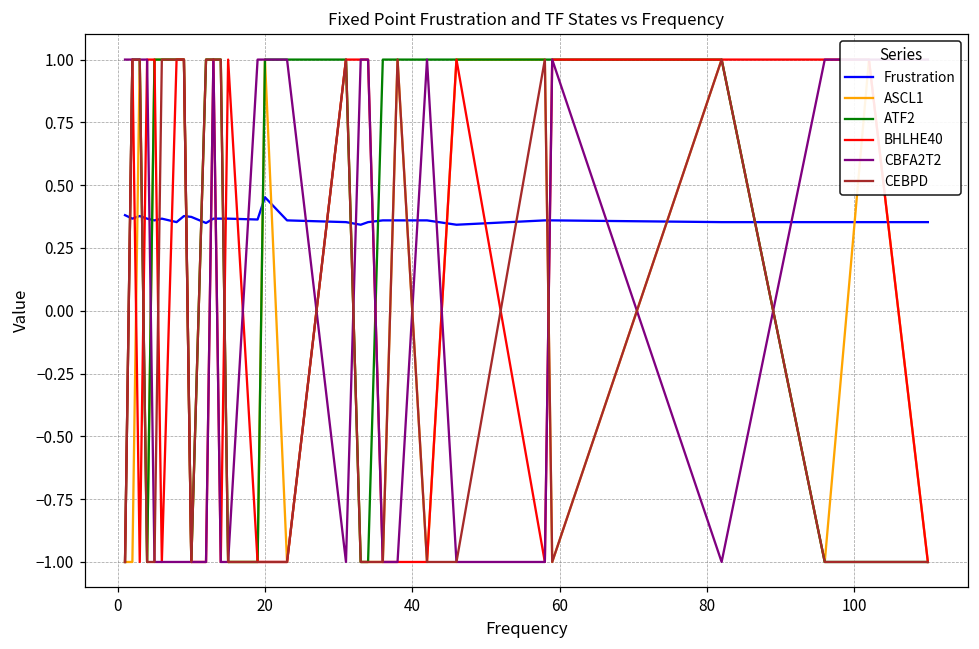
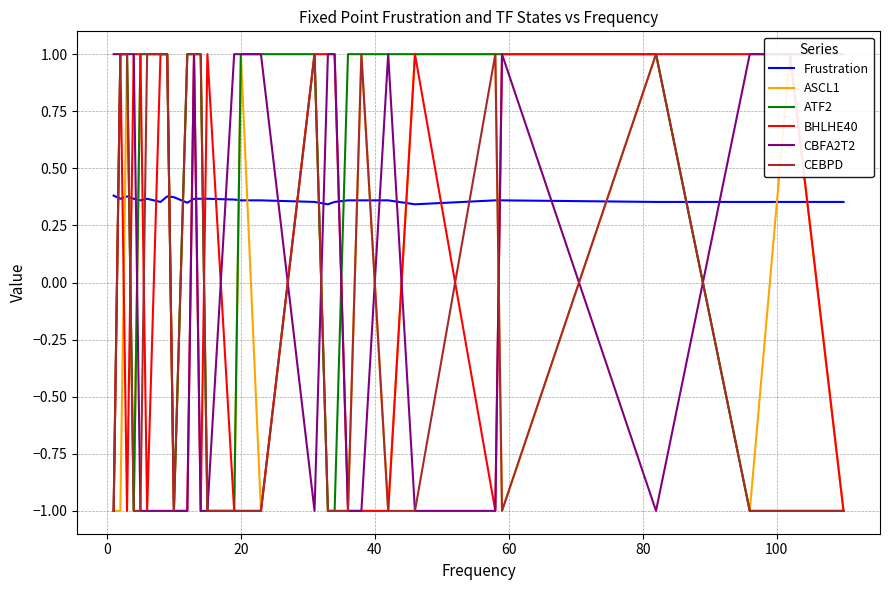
  {
    "Frustration": {
-     "20": 0.45
+     "20": 0.36
    }
  }
